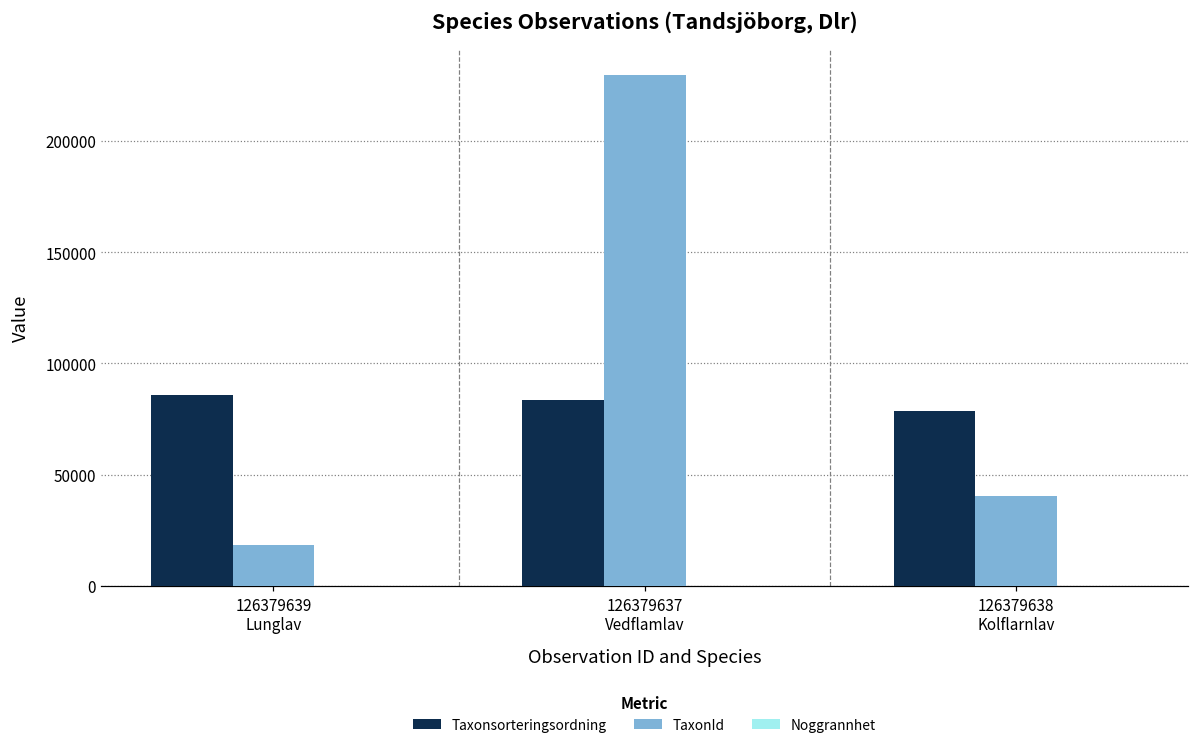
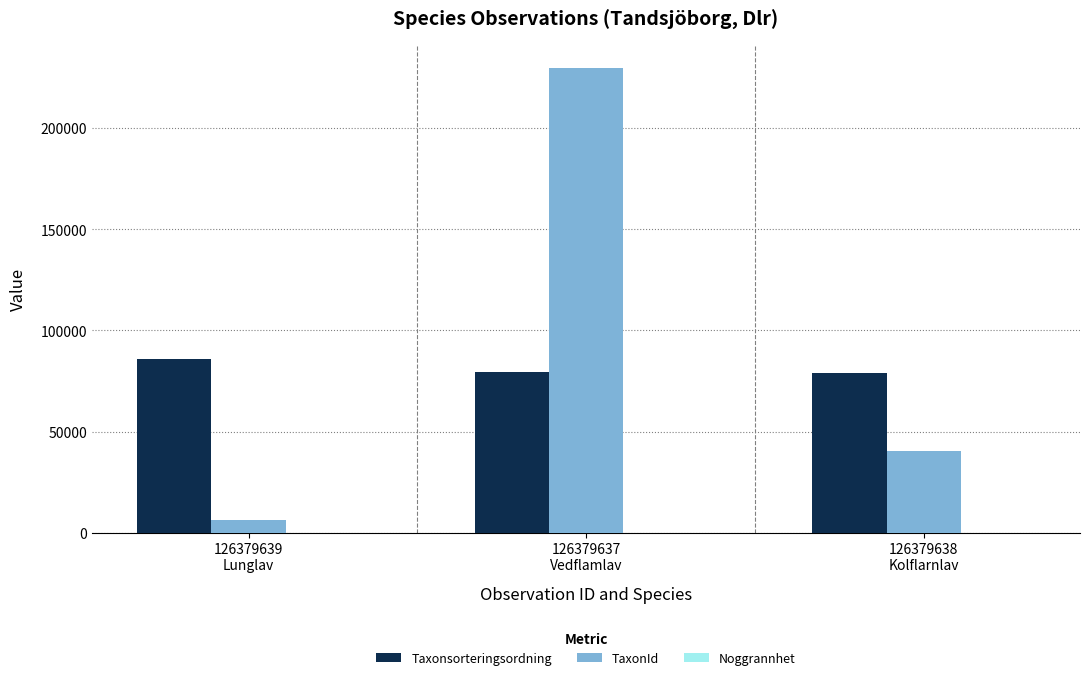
  {
    "Taxonsorteringsordning": {
      "126379639 Lunglav": 86000,
-     "126379637 Vedflamlav": 84000,
+     "126379637 Vedflamlav": 80000,
      "126379638 Kolflarnlav": 79000
    },
    "TaxonId": {
-     "126379639 Lunglav": 19000,
+     "126379639 Lunglav": 6000,
      "126379637 Vedflamlav": 230000,
      "126379638 Kolflarnlav": 40000
    }
  }
